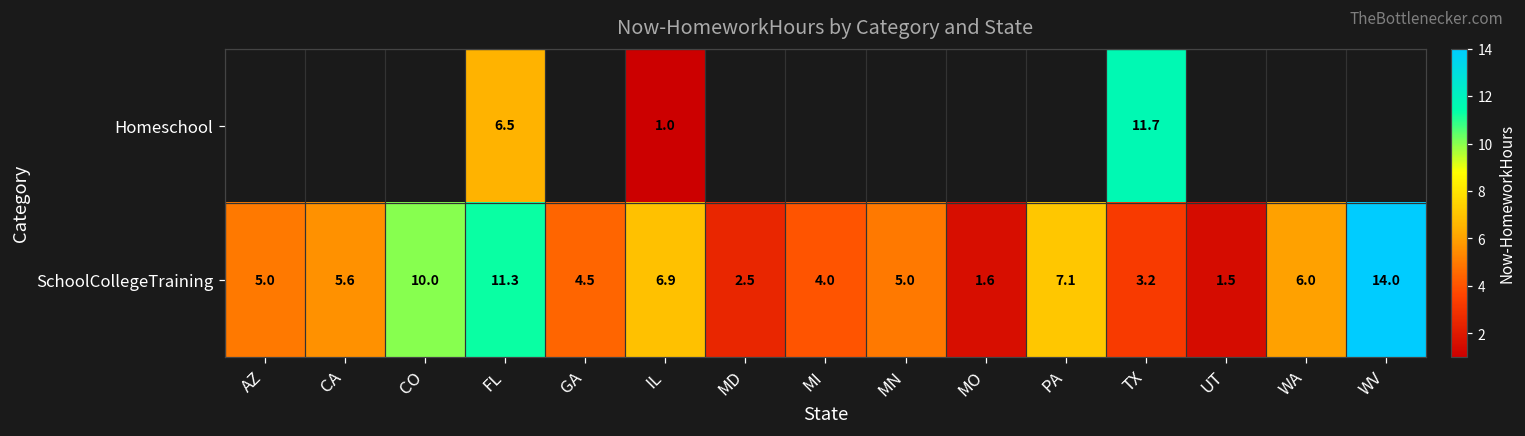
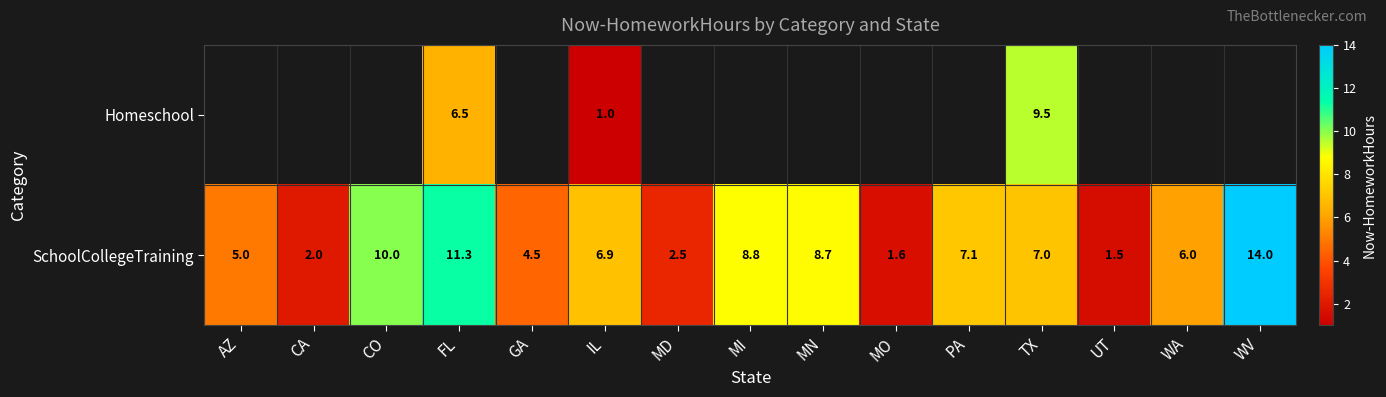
  {
    "Homeschool": {
      "FL": 6.5,
      "IL": 1.0,
-     "TX": 11.7
+     "TX": 9.5
    },
    "SchoolCollegeTraining": {
      "AZ": 5.0,
-     "CA": 5.6,
+     "CA": 2.0,
      "CO": 10.0,
      "FL": 11.3,
      "GA": 4.5,
      "IL": 6.9,
      "MD": 2.5,
-     "MI": 4.0,
-     "MN": 5.0,
+     "MI": 8.8,
+     "MN": 8.7,
      "MO": 1.6,
      "PA": 7.1,
-     "TX": 3.2,
+     "TX": 7.0,
      "UT": 1.5,
      "WA": 6.0,
      "WV": 14.0
    }
  }
